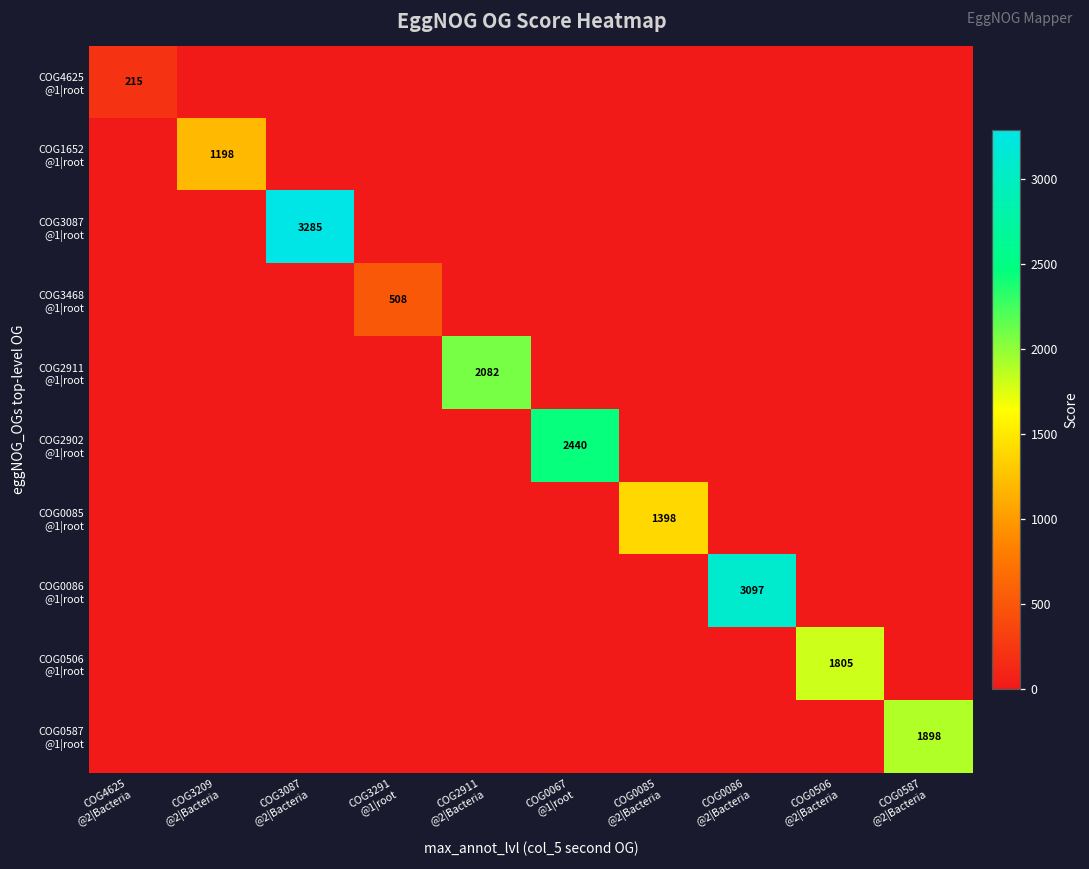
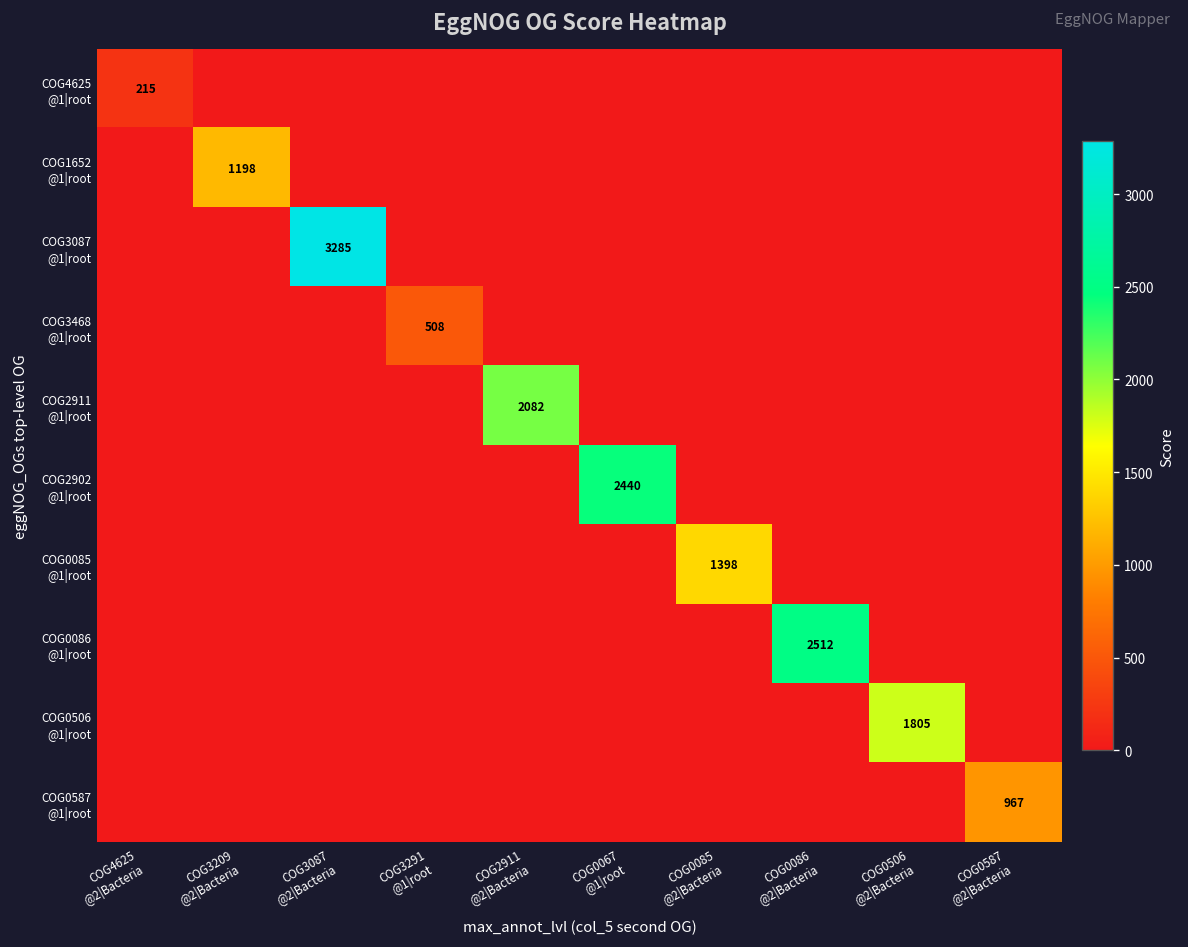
  {
    "COG4625 @1|root": {
      "COG4625 @2|Bacteria": 215
    },
    "COG1652 @1|root": {
      "COG3209 @2|Bacteria": 1198
    },
    "COG3087 @1|root": {
      "COG3087 @2|Bacteria": 3285
    },
    "COG3468 @1|root": {
      "COG3291 @1|root": 508
    },
    "COG2911 @1|root": {
      "COG2911 @2|Bacteria": 2082
    },
    "COG2902 @1|root": {
      "COG0067 @1|root": 2440
    },
    "COG0085 @1|root": {
      "COG0085 @2|Bacteria": 1398
    },
    "COG0086 @1|root": {
-     "COG0086 @2|Bacteria": 3097
+     "COG0086 @2|Bacteria": 2512
    },
    "COG0506 @1|root": {
      "COG0506 @2|Bacteria": 1805
    },
    "COG0587 @1|root": {
-     "COG0587 @2|Bacteria": 1898
+     "COG0587 @2|Bacteria": 967
    }
  }
